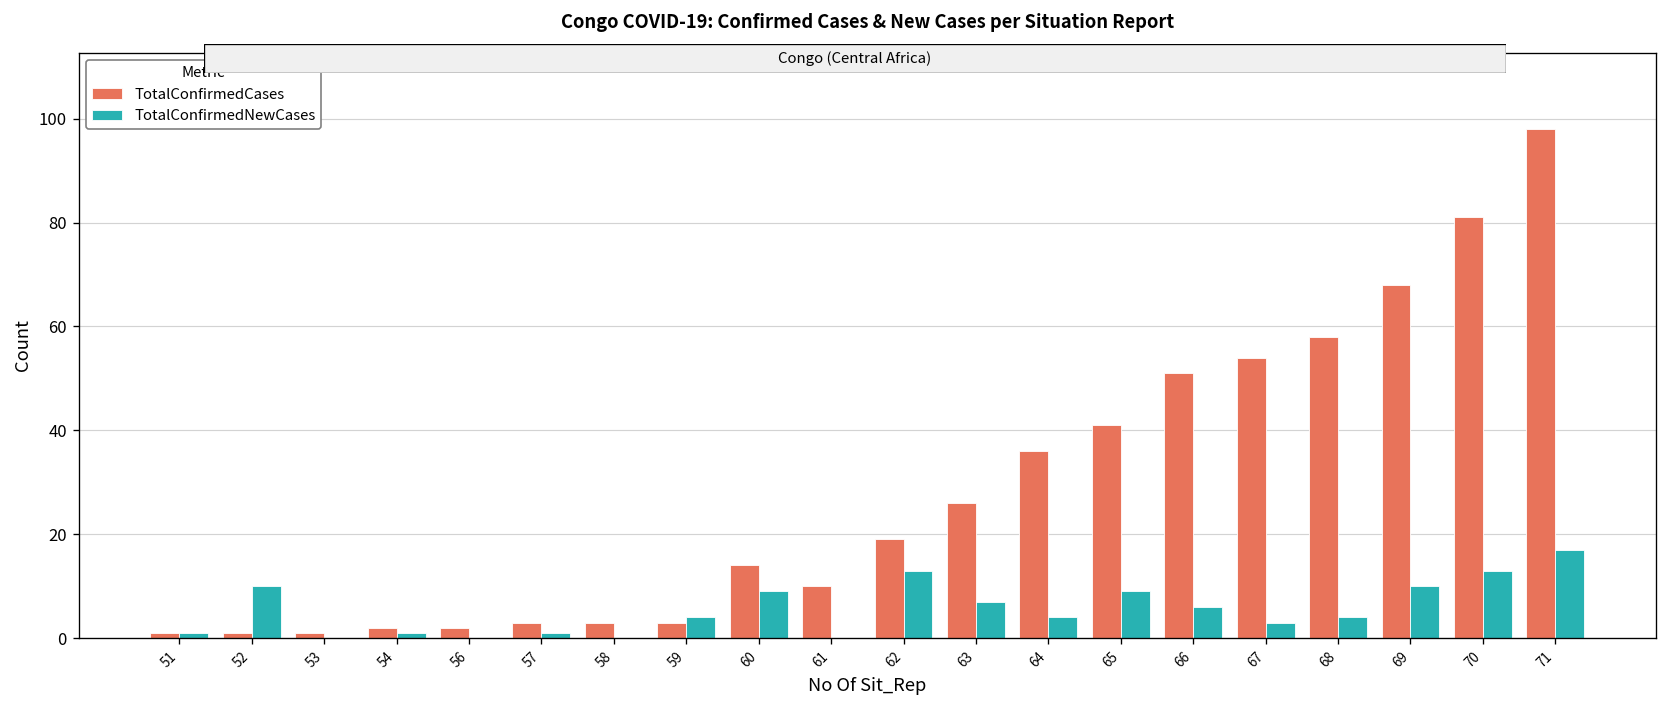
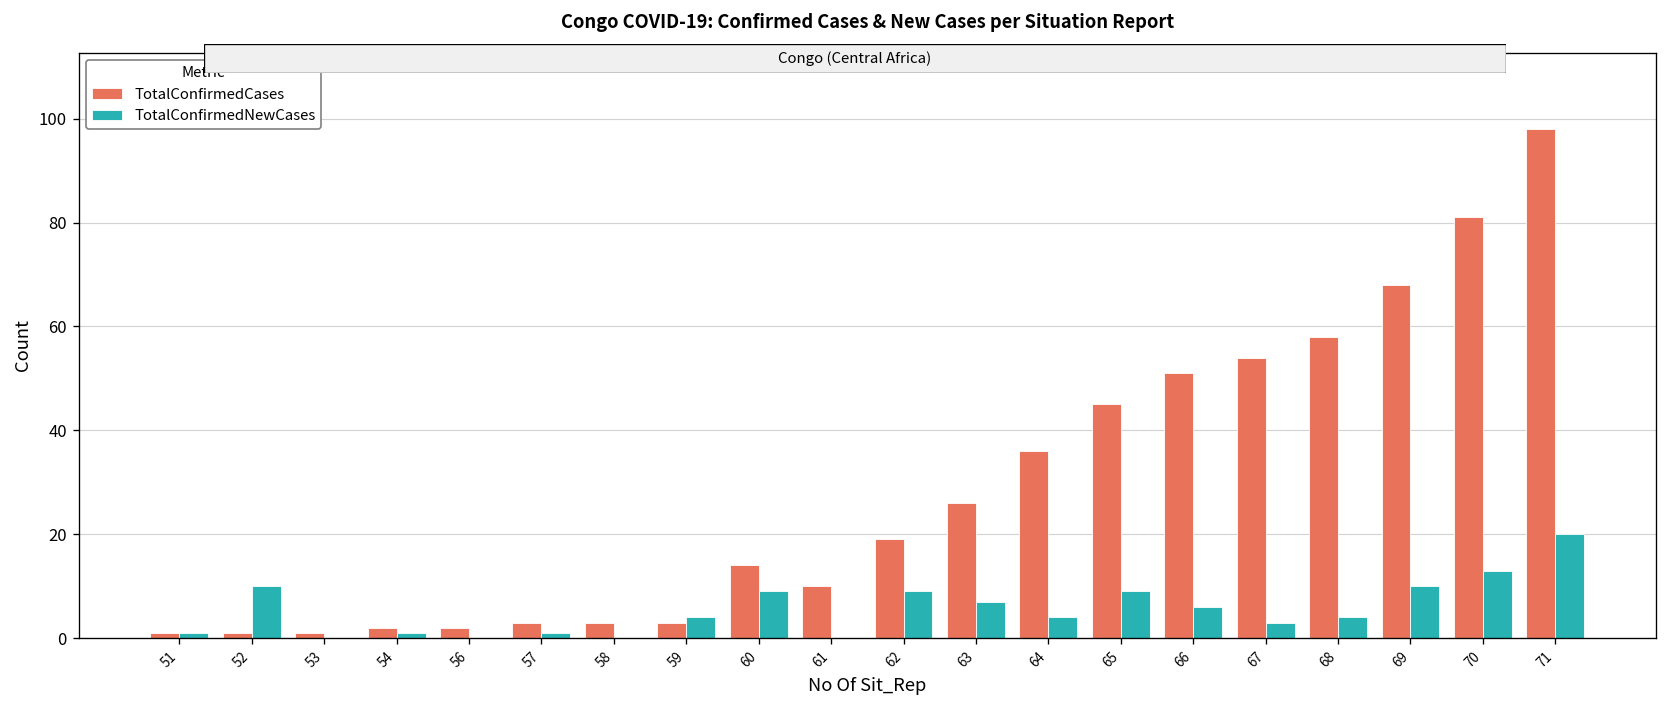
  {
    "TotalConfirmedCases": {
      "51": 1,
      "52": 1,
      "53": 1,
      "54": 2,
      "56": 2,
      "57": 3,
      "58": 3,
      "59": 3,
      "60": 14,
      "61": 10,
      "62": 19,
      "63": 26,
      "64": 36,
-     "65": 41,
+     "65": 45,
      "66": 51,
      "67": 54,
      "68": 58,
      "69": 68,
      "70": 81,
      "71": 98
    },
    "TotalConfirmedNewCases": {
      "51": 1,
      "52": 10,
      "53": 0,
      "54": 1,
      "56": 0,
      "57": 1,
      "58": 0,
      "59": 4,
      "60": 9,
      "61": 0,
-     "62": 13,
+     "62": 9,
      "63": 7,
      "64": 4,
      "65": 9,
      "66": 6,
      "67": 3,
      "68": 4,
      "69": 10,
      "70": 13,
-     "71": 17
+     "71": 20
    }
  }
